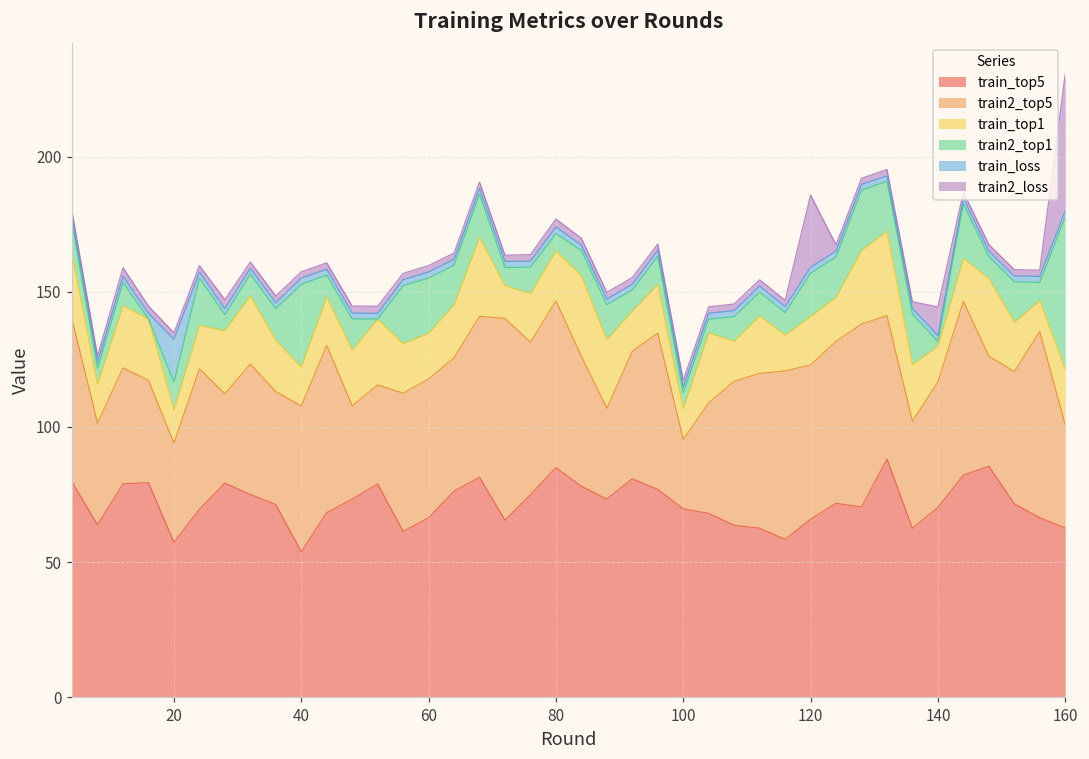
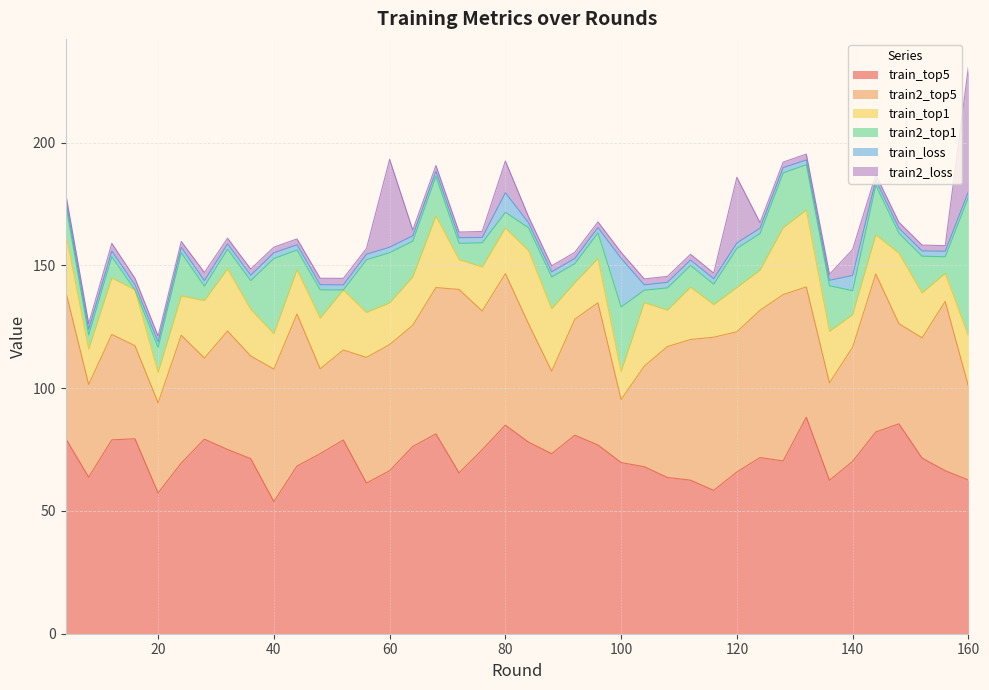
  {
    "train2_top1": {
      "20": 10,
      "40": 31,
      "60": 20,
      "80": 6,
-     "100": 6,
+     "100": 26,
      "120": 16,
-     "140": 2,
+     "140": 10,
      "160": 56
    },
    "train_loss": {
-     "20": 16,
+     "20": 2,
      "40": 2,
      "60": 2,
-     "80": 2,
-     "100": 2,
+     "80": 8,
+     "100": 20,
      "120": 2,
-     "140": 2,
+     "140": 6,
      "160": 2
    },
    "train2_loss": {
      "20": 2,
      "40": 2,
-     "60": 2,
-     "80": 3,
+     "60": 36,
+     "80": 13,
      "100": 2,
      "120": 27,
      "140": 11,
      "160": 51
    }
  }
